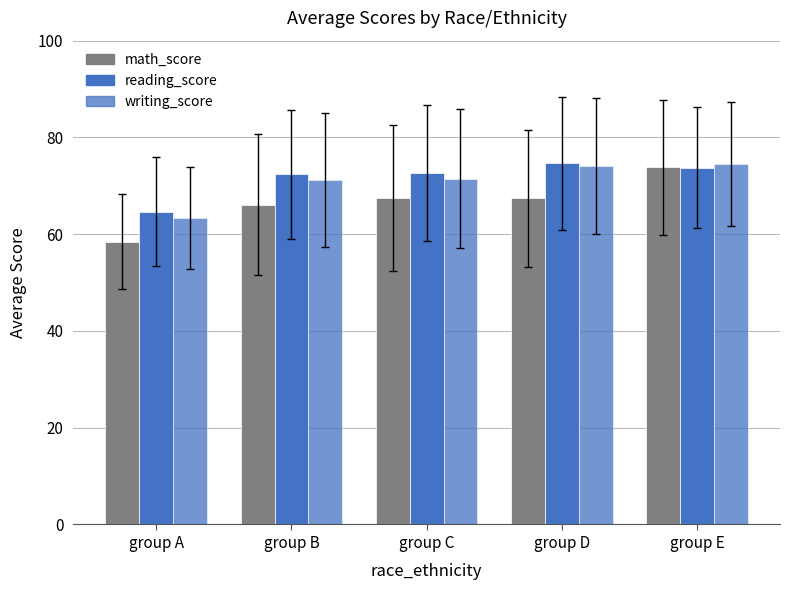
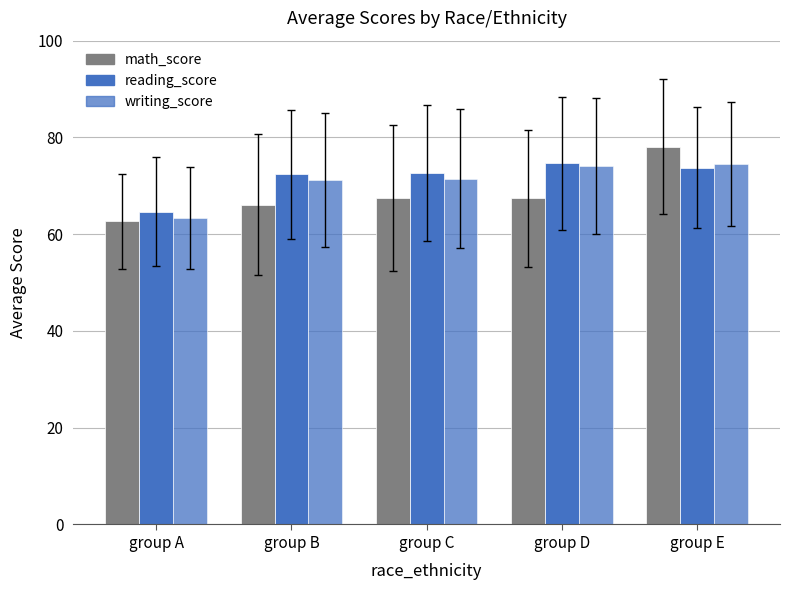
  {
    "math_score": {
-     "group A": 58,
+     "group A": 63,
      "group B": 66,
      "group C": 67,
      "group D": 67,
-     "group E": 74
+     "group E": 78
    }
  }
